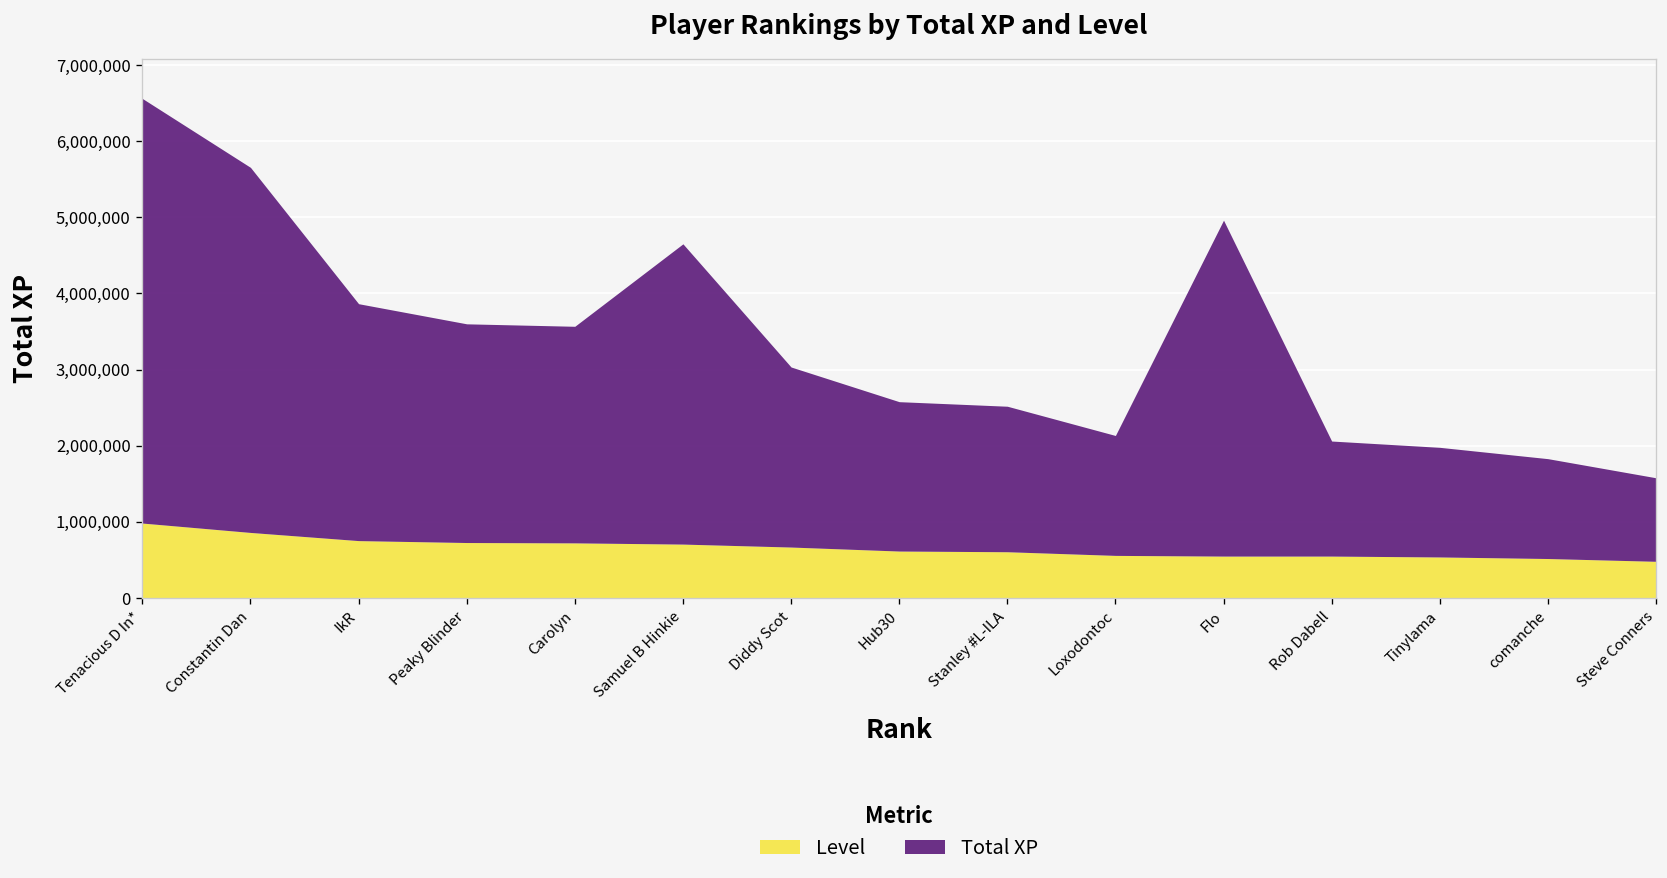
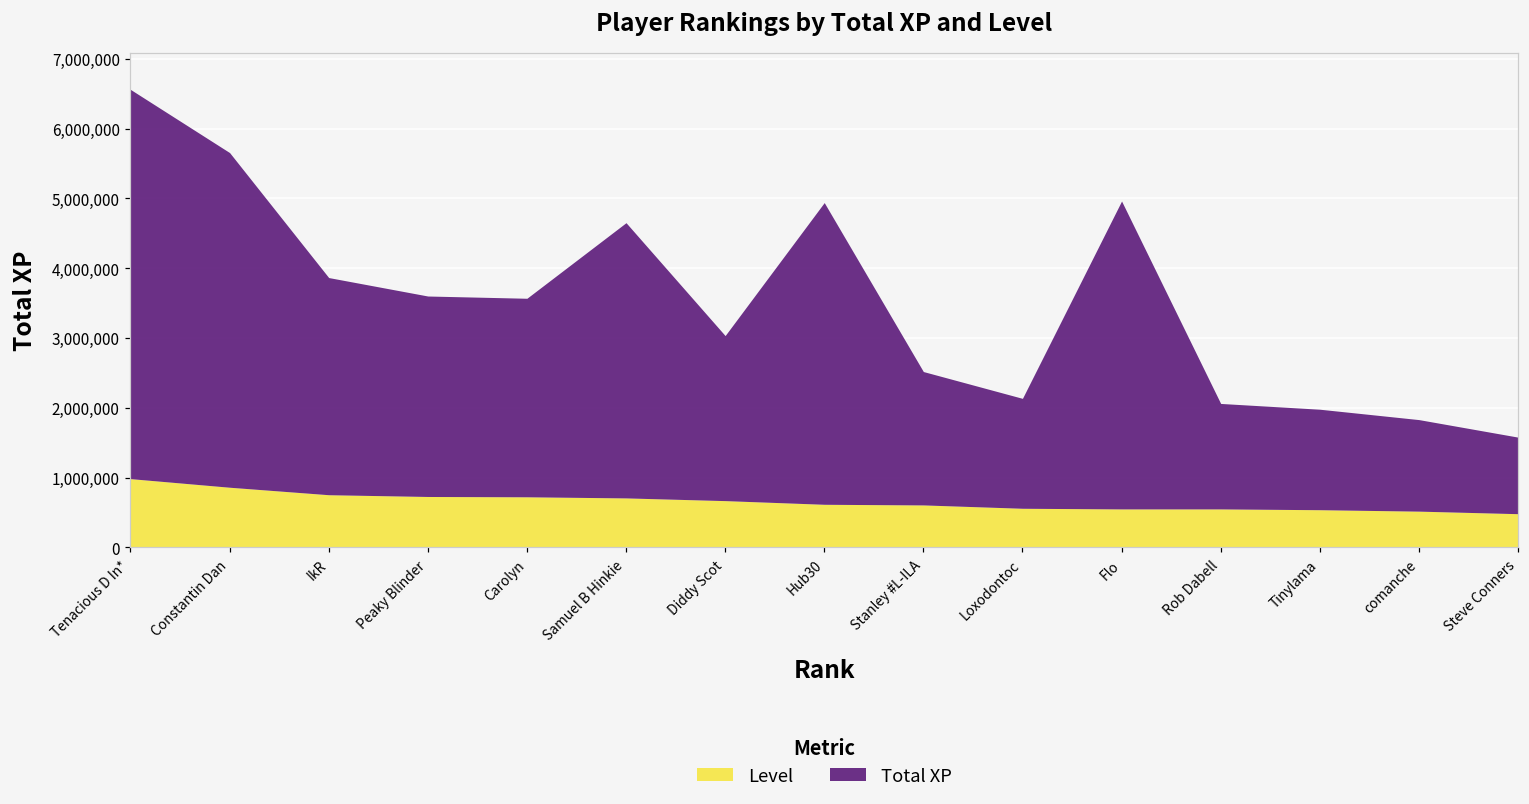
  {
    "Total XP": {
      "Tenacious D In*": "6,600,000",
      "Constantin Dan": "5,700,000",
      "IkR": "3,900,000",
      "Peaky Blinder": "3,600,000",
      "Carolyn": "3,600,000",
      "Samuel B Hinkie": "4,700,000",
      "Diddy Scot": "3,000,000",
-     "Hub30": "2,600,000",
+     "Hub30": "4,900,000",
      "Stanley #L-ILA": "2,500,000",
      "Loxodontoc": "2,100,000",
      "Flo": "5,000,000",
      "Rob Dabell": "2,100,000",
      "Tinylama": "2,000,000",
      "comanche": "1,800,000",
      "Steve Conners": "1,600,000"
    },
    "Level": {
      "Tenacious D In*": "1,000,000",
      "Constantin Dan": "900,000",
      "IkR": "800,000",
      "Peaky Blinder": "700,000",
      "Carolyn": "700,000",
      "Samuel B Hinkie": "700,000",
      "Diddy Scot": "700,000",
      "Hub30": "600,000",
      "Stanley #L-ILA": "600,000",
      "Loxodontoc": "600,000",
      "Flo": "600,000",
      "Rob Dabell": "600,000",
      "Tinylama": "500,000",
      "comanche": "500,000",
      "Steve Conners": "500,000"
    }
  }
